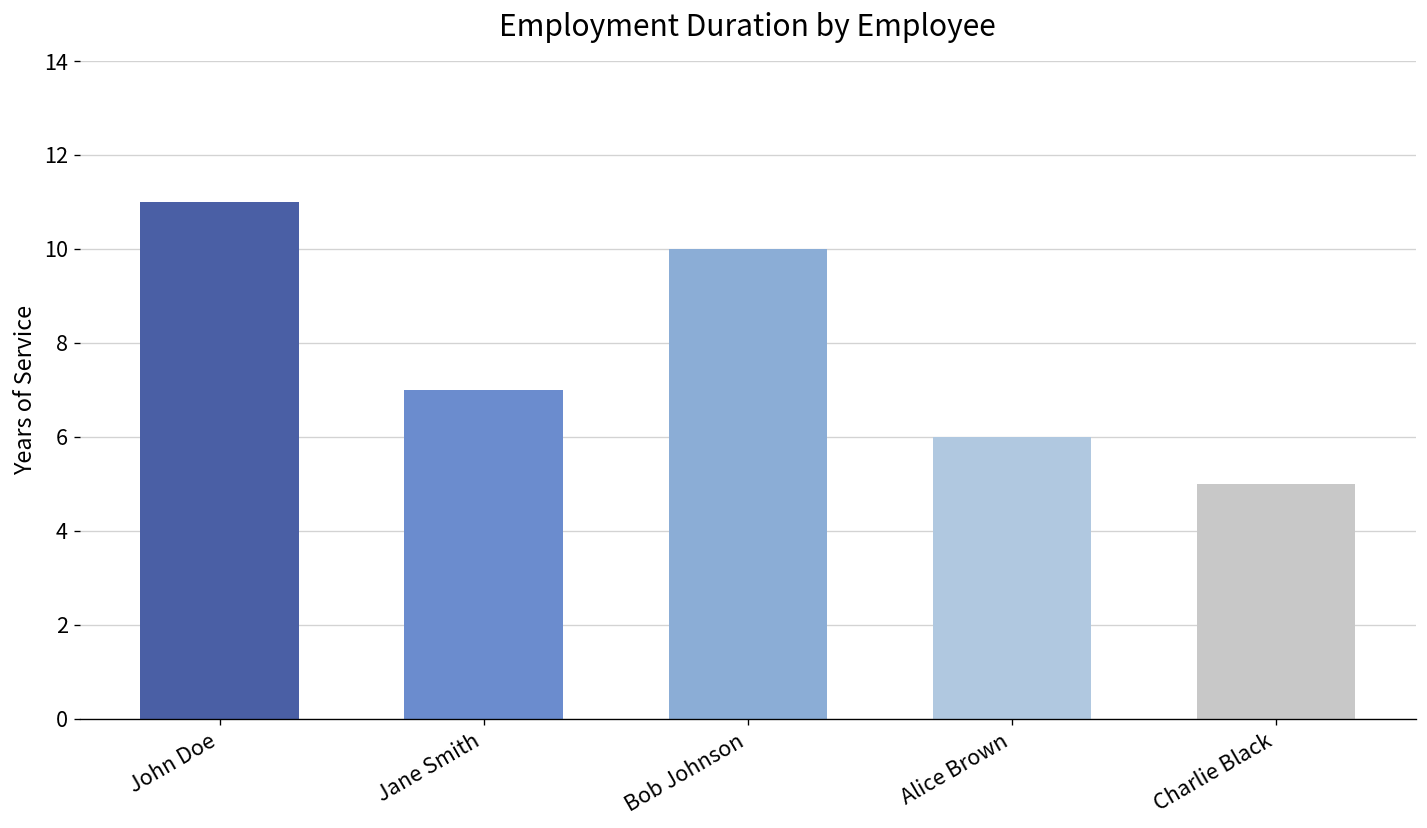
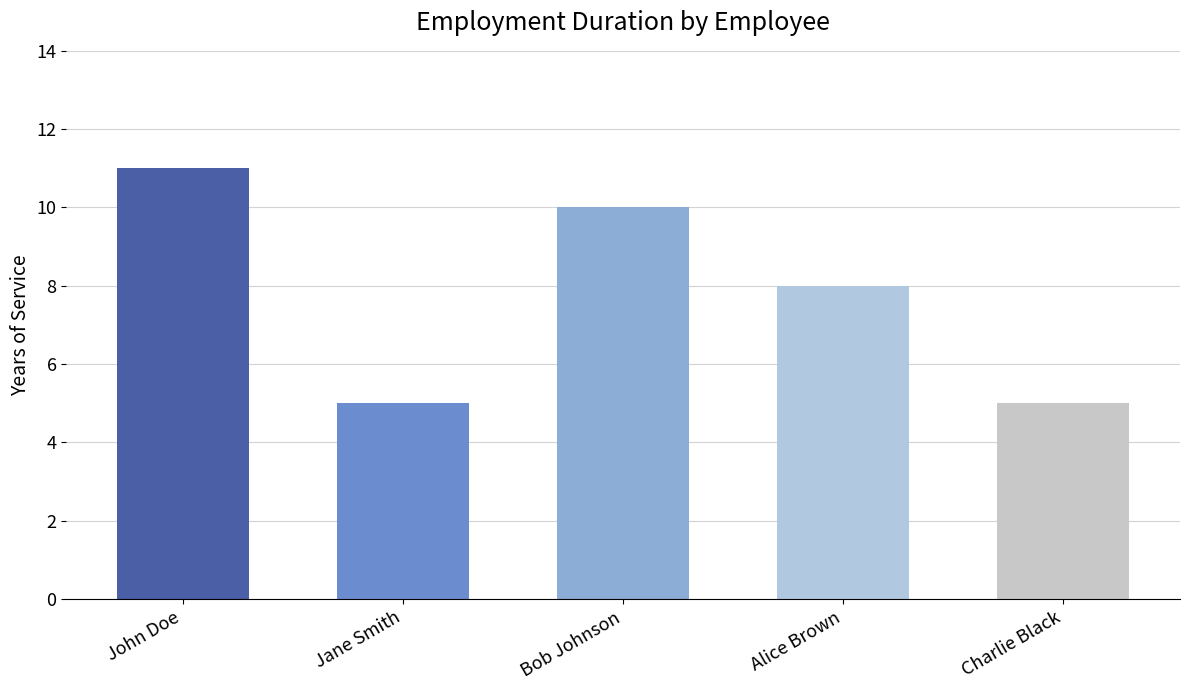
  {
    "John Doe": 11,
-   "Jane Smith": 7,
+   "Jane Smith": 5,
    "Bob Johnson": 10,
-   "Alice Brown": 6,
+   "Alice Brown": 8,
    "Charlie Black": 5
  }
